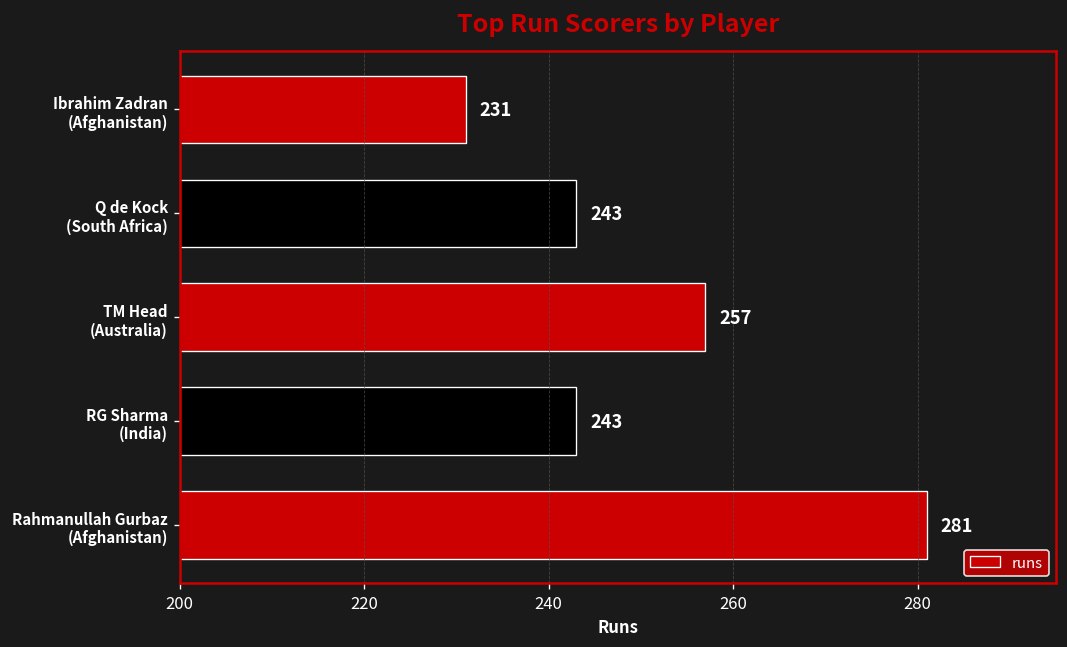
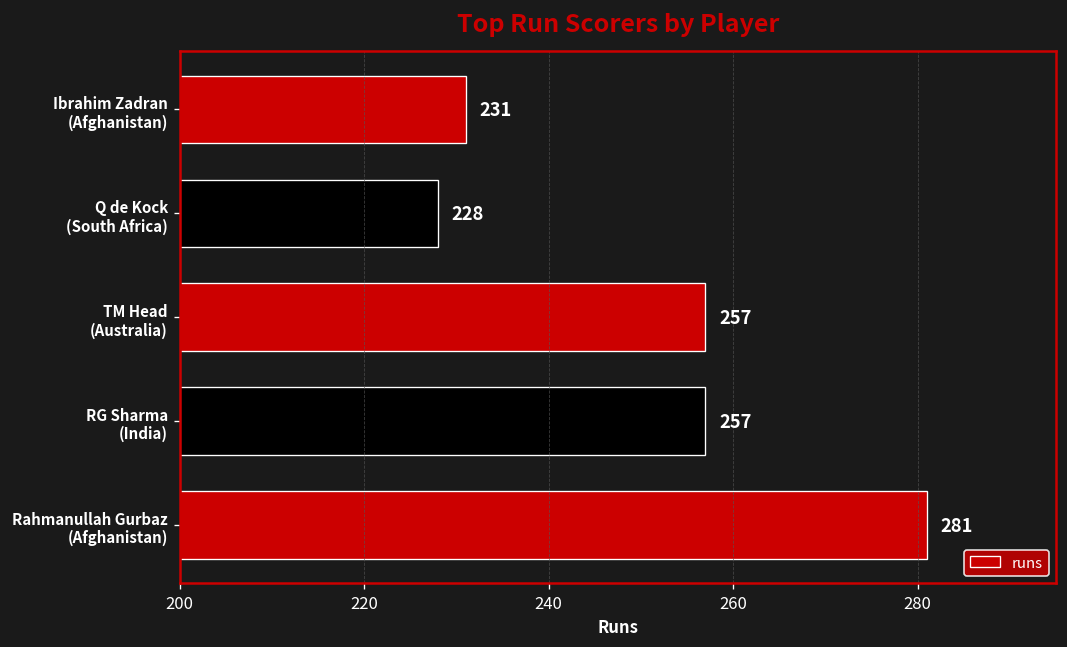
  {
    "Ibrahim Zadran (Afghanistan)": 231,
-   "Q de Kock (South Africa)": 243,
+   "Q de Kock (South Africa)": 228,
    "TM Head (Australia)": 257,
-   "RG Sharma (India)": 243,
+   "RG Sharma (India)": 257,
    "Rahmanullah Gurbaz (Afghanistan)": 281
  }
